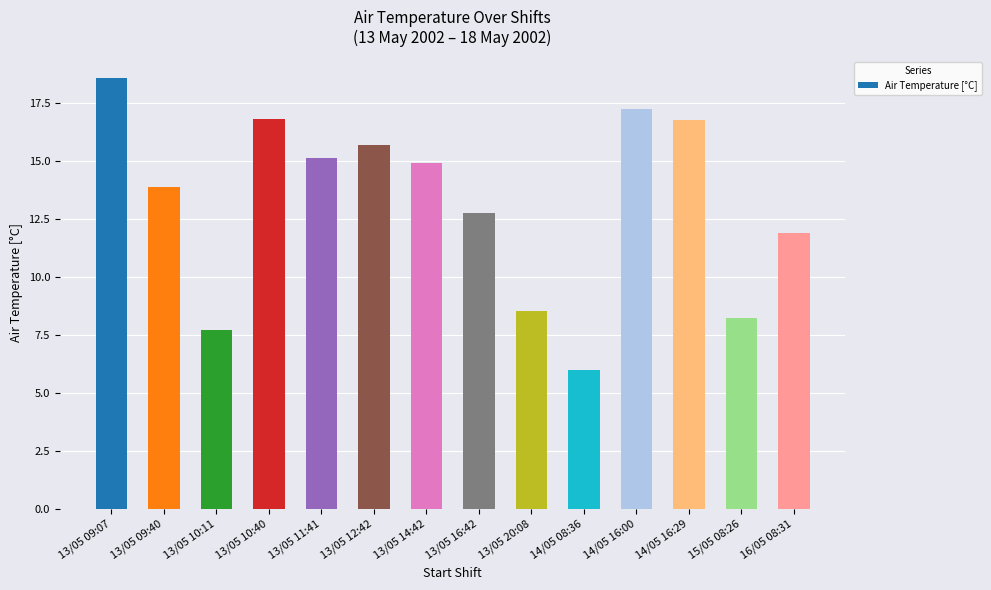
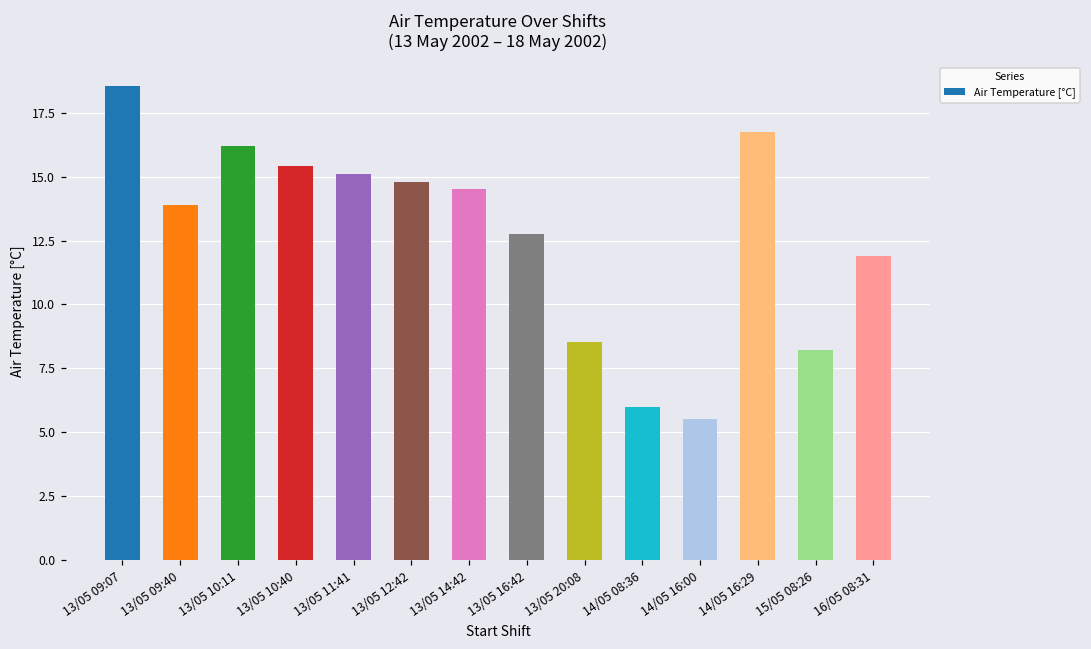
  {
    "13/05 09:07": 18.6,
    "13/05 09:40": 13.9,
-   "13/05 10:11": 7.7,
-   "13/05 10:40": 16.8,
+   "13/05 10:11": 16.2,
+   "13/05 10:40": 15.4,
    "13/05 11:41": 15.1,
-   "13/05 12:42": 15.7,
-   "13/05 14:42": 14.9,
+   "13/05 12:42": 14.8,
+   "13/05 14:42": 14.5,
    "13/05 16:42": 12.7,
    "13/05 20:08": 8.5,
    "14/05 08:36": 6.0,
-   "14/05 16:00": 17.2,
+   "14/05 16:00": 5.5,
    "14/05 16:29": 16.8,
    "15/05 08:26": 8.2,
    "16/05 08:31": 11.9
  }
